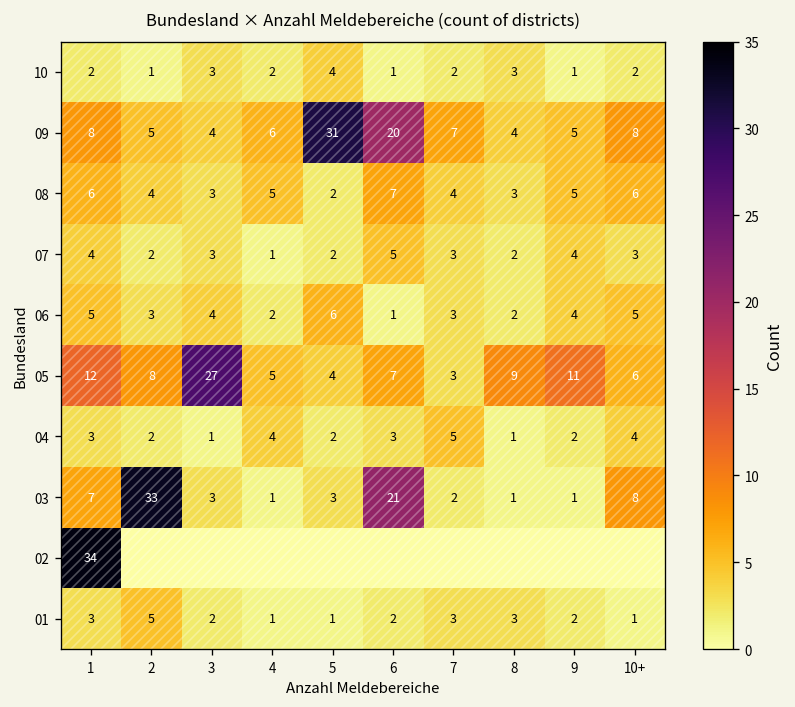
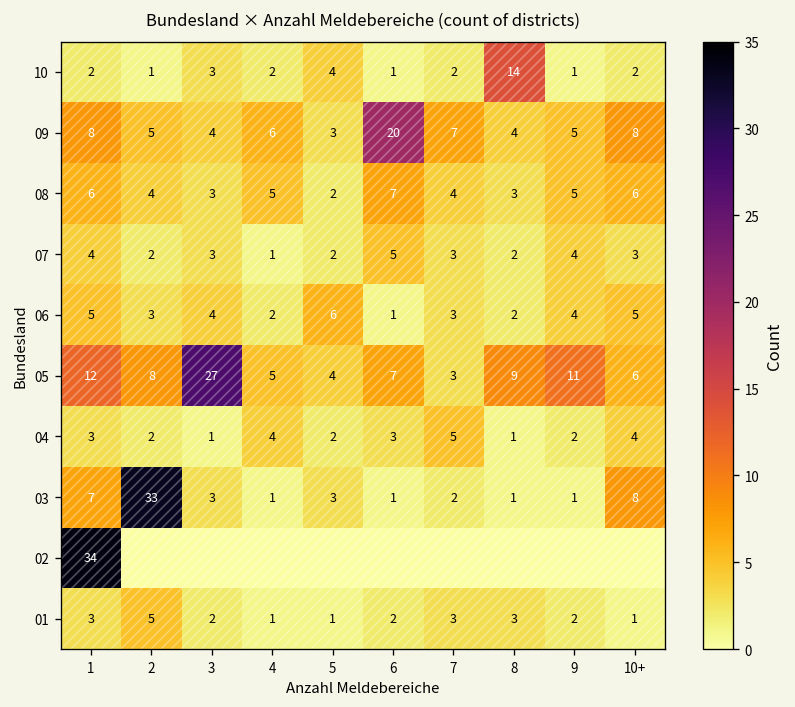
  {
    "10": {
      "1": 2,
      "2": 1,
      "3": 3,
      "4": 2,
      "5": 4,
      "6": 1,
      "7": 2,
-     "8": 3,
+     "8": 14,
      "9": 1,
      "10+": 2
    },
    "09": {
      "1": 8,
      "2": 5,
      "3": 4,
      "4": 6,
-     "5": 31,
+     "5": 3,
      "6": 20,
      "7": 7,
      "8": 4,
      "9": 5,
      "10+": 8
    },
    "08": {
      "1": 6,
      "2": 4,
      "3": 3,
      "4": 5,
      "5": 2,
      "6": 7,
      "7": 4,
      "8": 3,
      "9": 5,
      "10+": 6
    },
    "07": {
      "1": 4,
      "2": 2,
      "3": 3,
      "4": 1,
      "5": 2,
      "6": 5,
      "7": 3,
      "8": 2,
      "9": 4,
      "10+": 3
    },
    "06": {
      "1": 5,
      "2": 3,
      "3": 4,
      "4": 2,
      "5": 6,
      "6": 1,
      "7": 3,
      "8": 2,
      "9": 4,
      "10+": 5
    },
    "05": {
      "1": 12,
      "2": 8,
      "3": 27,
      "4": 5,
      "5": 4,
      "6": 7,
      "7": 3,
      "8": 9,
      "9": 11,
      "10+": 6
    },
    "04": {
      "1": 3,
      "2": 2,
      "3": 1,
      "4": 4,
      "5": 2,
      "6": 3,
      "7": 5,
      "8": 1,
      "9": 2,
      "10+": 4
    },
    "03": {
      "1": 7,
      "2": 33,
      "3": 3,
      "4": 1,
      "5": 3,
-     "6": 21,
+     "6": 1,
      "7": 2,
      "8": 1,
      "9": 1,
      "10+": 8
    },
    "02": {
      "1": 34
    },
    "01": {
      "1": 3,
      "2": 5,
      "3": 2,
      "4": 1,
      "5": 1,
      "6": 2,
      "7": 3,
      "8": 3,
      "9": 2,
      "10+": 1
    }
  }
